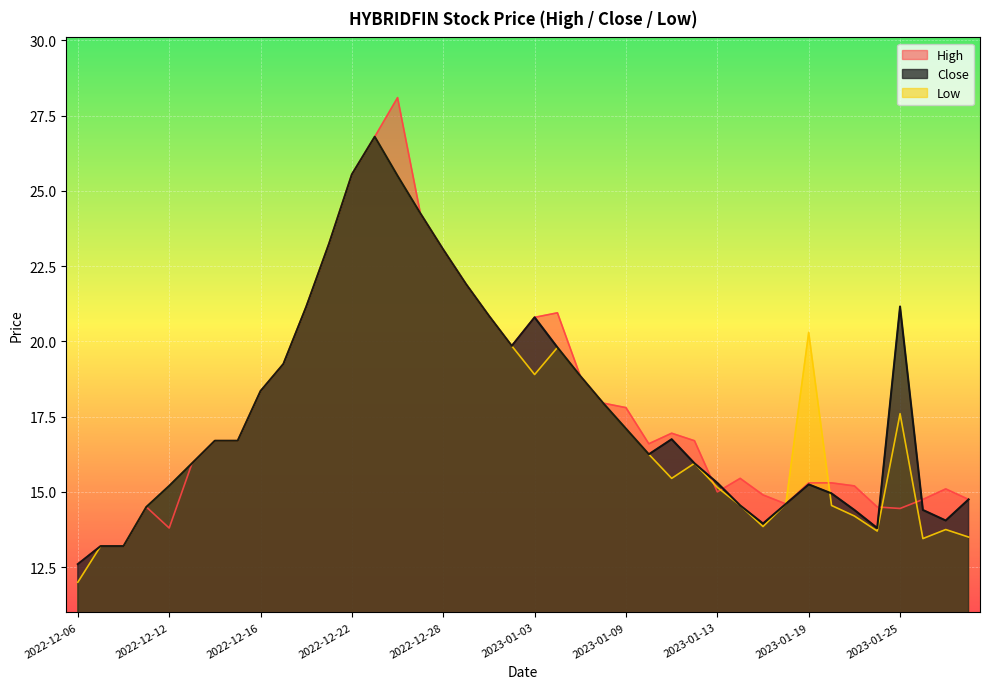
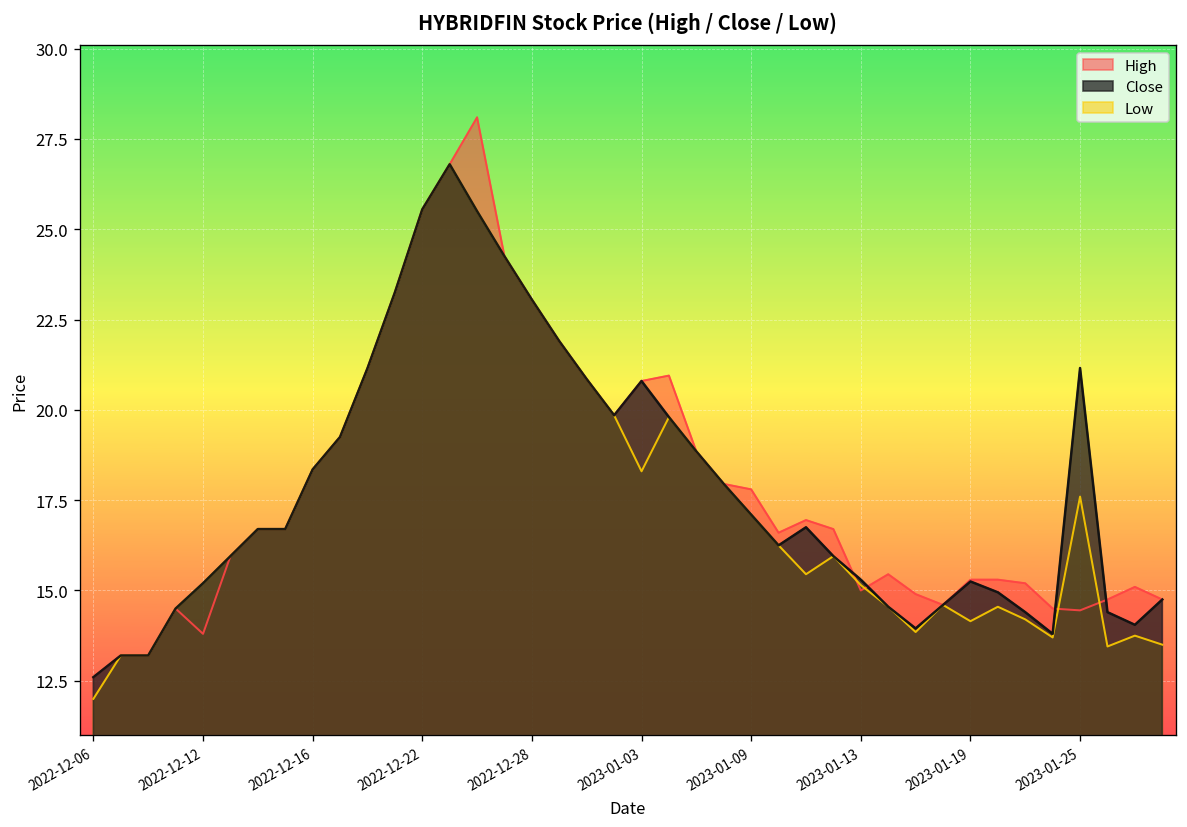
  {
    "High": {
      "2022-12-12": 13.8,
      "2023-01-09": 17.8,
      "2023-01-13": 15.0,
      "2023-01-25": 14.5
    },
    "Close": {
      "2023-01-13": 15.3,
      "2023-01-25": 21.2
    },
    "Low": {
      "2022-12-06": 12.0,
-     "2023-01-03": 18.9,
+     "2023-01-03": 18.3,
      "2023-01-13": 15.2,
-     "2023-01-19": 20.3,
+     "2023-01-19": 14.2,
      "2023-01-25": 17.6
    }
  }
